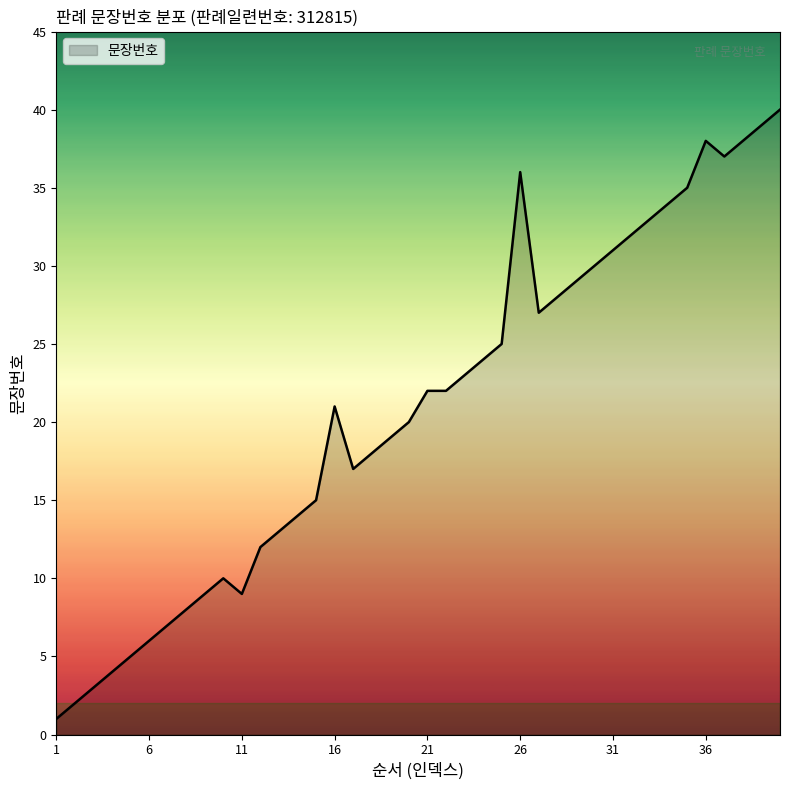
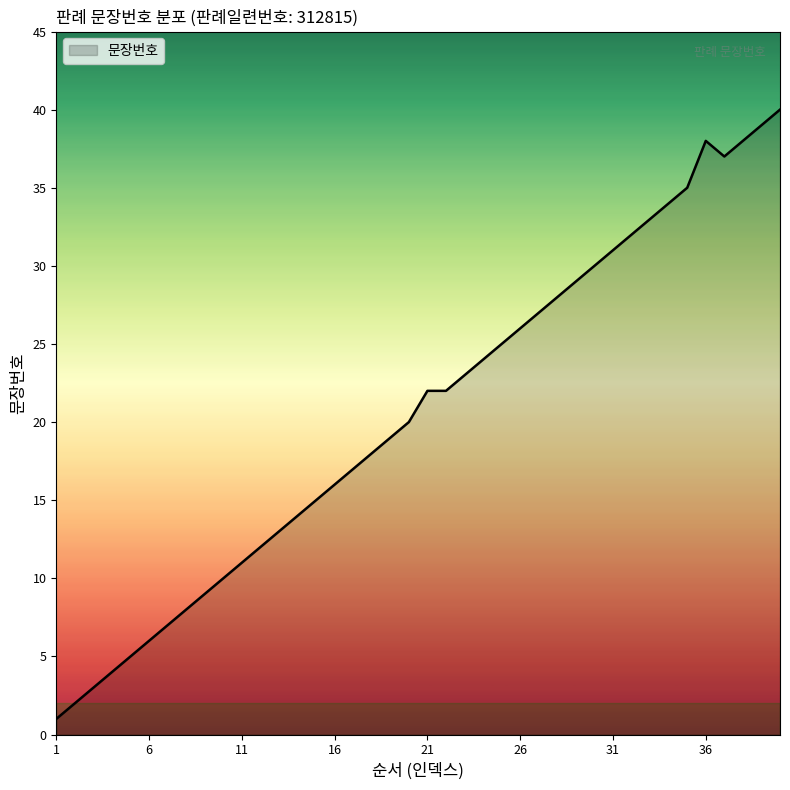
  {
    "1": 1,
    "6": 6,
-   "11": 9,
-   "16": 21,
+   "11": 11,
+   "16": 16,
    "21": 22,
-   "26": 36,
+   "26": 26,
    "31": 31,
    "36": 38
  }
